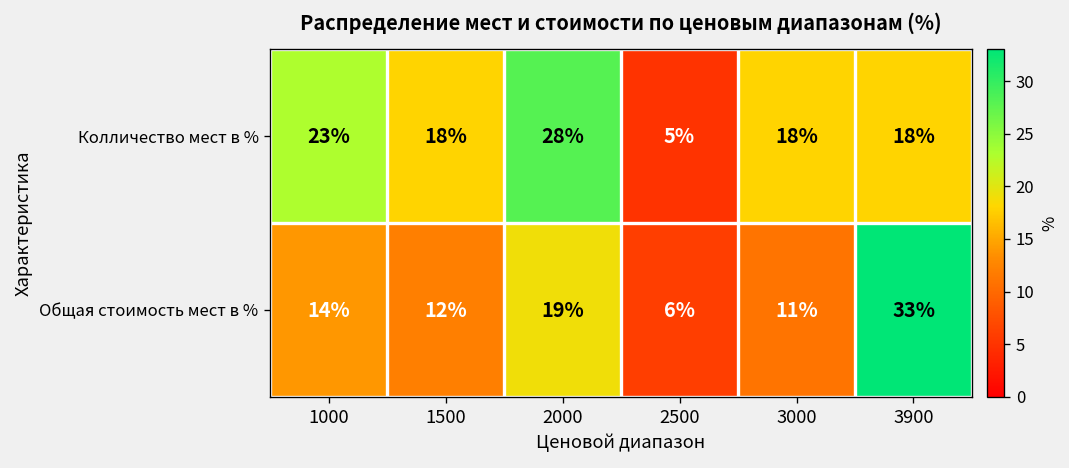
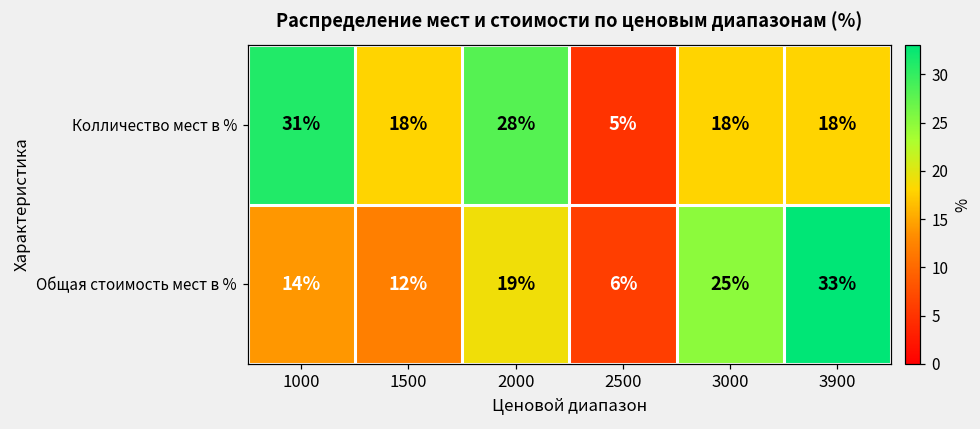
  {
    "Колличество мест в %": {
-     "1000": "23%",
+     "1000": "31%",
      "1500": "18%",
      "2000": "28%",
      "2500": "5%",
      "3000": "18%",
      "3900": "18%"
    },
    "Общая стоимость мест в %": {
      "1000": "14%",
      "1500": "12%",
      "2000": "19%",
      "2500": "6%",
-     "3000": "11%",
+     "3000": "25%",
      "3900": "33%"
    }
  }
